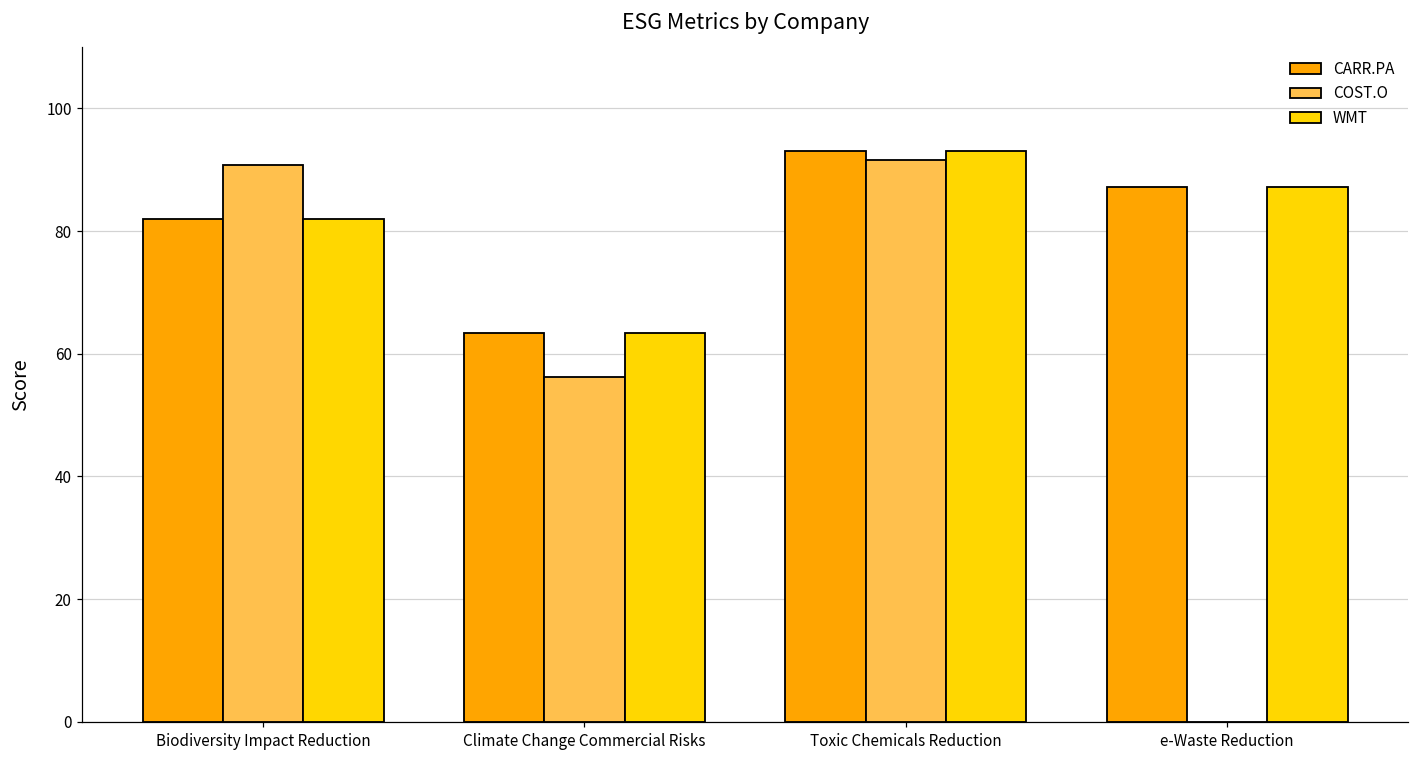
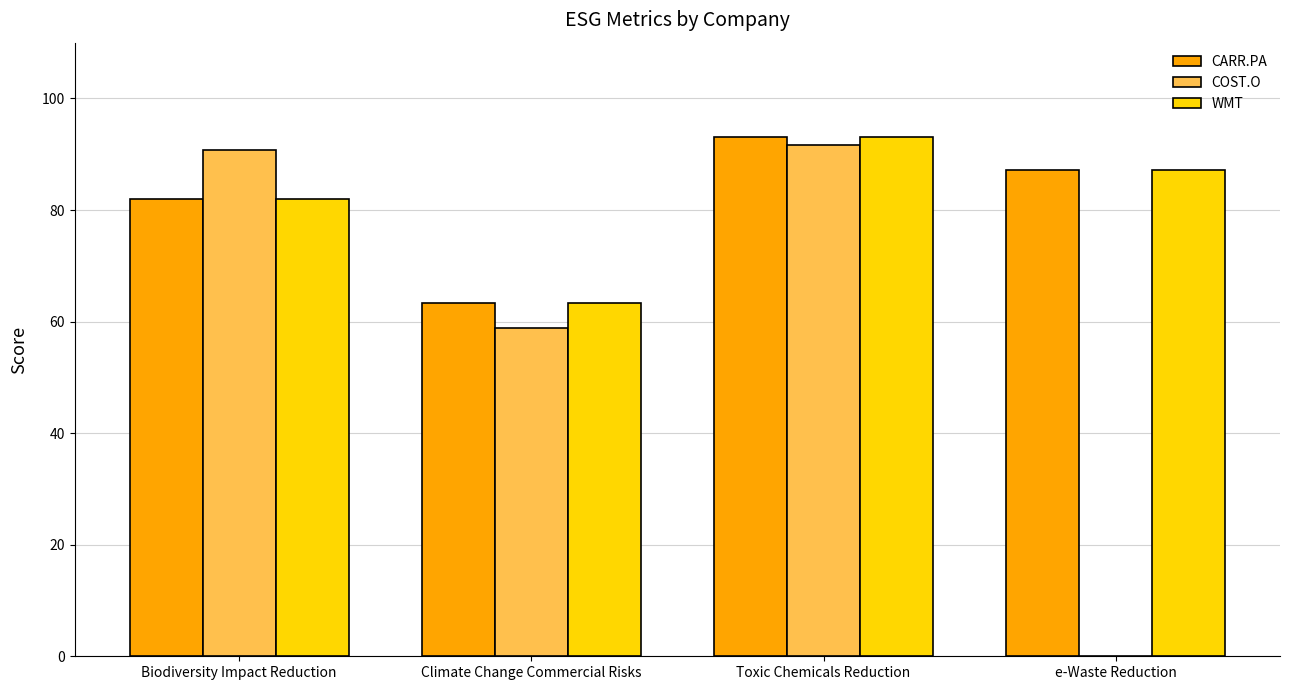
  {
    "COST.O": {
      "Biodiversity Impact Reduction": 91,
-     "Climate Change Commercial Risks": 56,
+     "Climate Change Commercial Risks": 59,
      "Toxic Chemicals Reduction": 92,
      "e-Waste Reduction": 0
    }
  }
